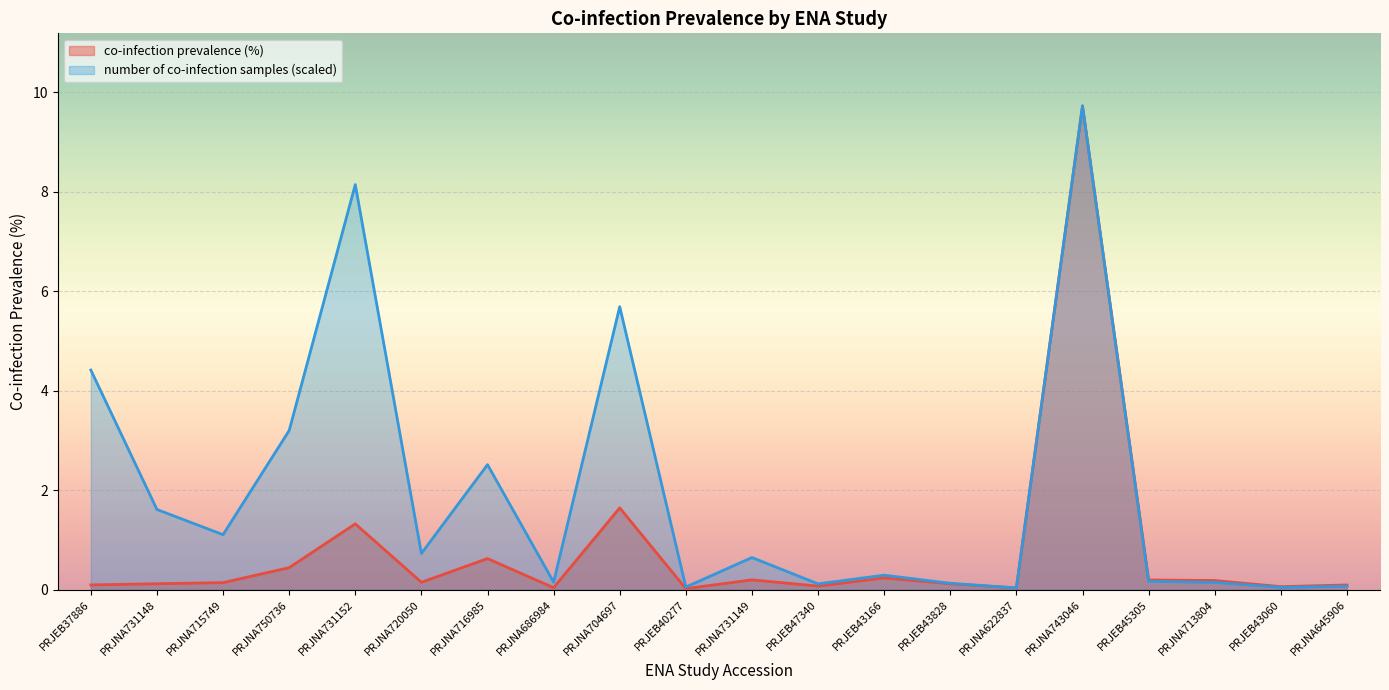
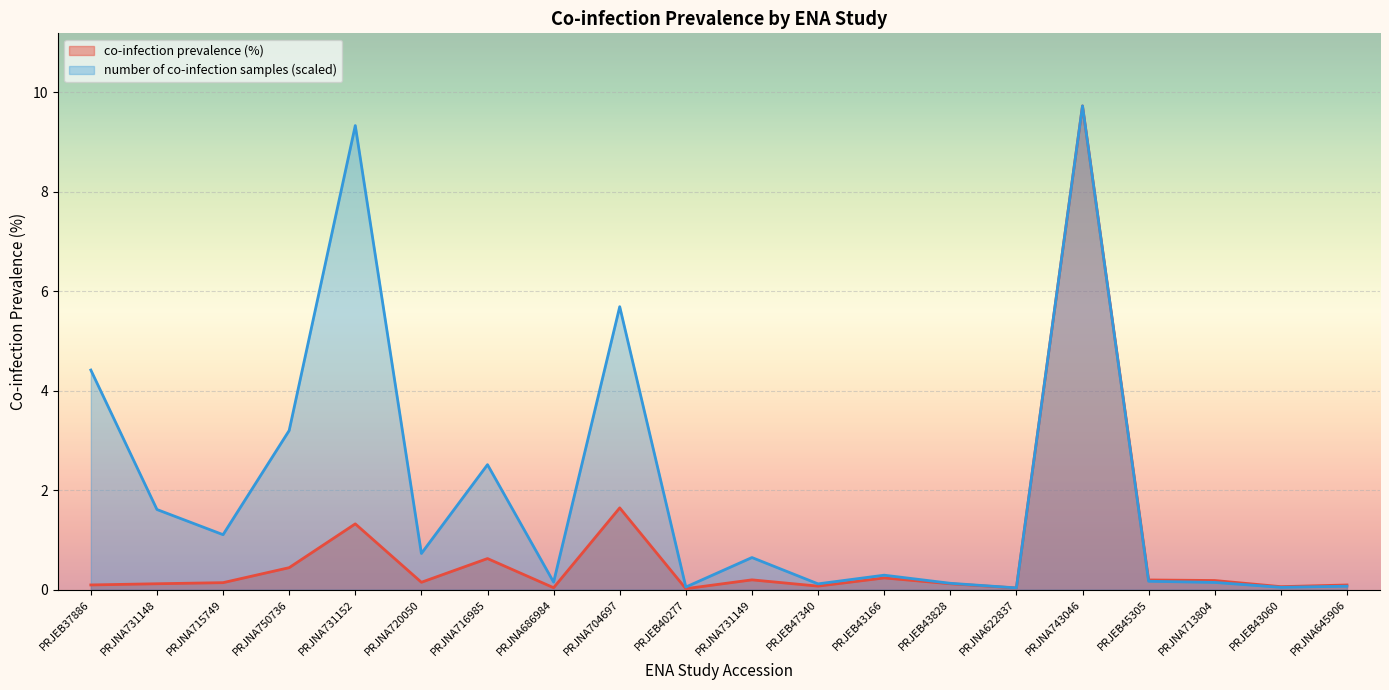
  {
    "co-infection prevalence (%)": {
      "PRJEB37886": 0.1,
      "PRJNA731148": 0.1,
      "PRJNA715749": 0.1,
      "PRJNA750736": 0.4,
      "PRJNA731152": 1.3,
      "PRJNA720050": 0.1,
      "PRJNA716985": 0.6,
      "PRJNA686984": 0.0,
      "PRJNA704697": 1.6,
      "PRJNA731149": 0.2,
      "PRJEB43166": 0.2
    },
    "number of co-infection samples (scaled)": {
      "PRJEB37886": 4.4,
      "PRJNA731148": 1.6,
      "PRJNA715749": 1.1,
      "PRJNA750736": 3.2,
-     "PRJNA731152": 8.1,
+     "PRJNA731152": 9.3,
      "PRJNA720050": 0.7,
      "PRJNA716985": 2.5,
      "PRJNA686984": 0.2,
      "PRJNA704697": 5.7,
      "PRJNA731149": 0.6,
      "PRJEB43166": 0.3
    }
  }
